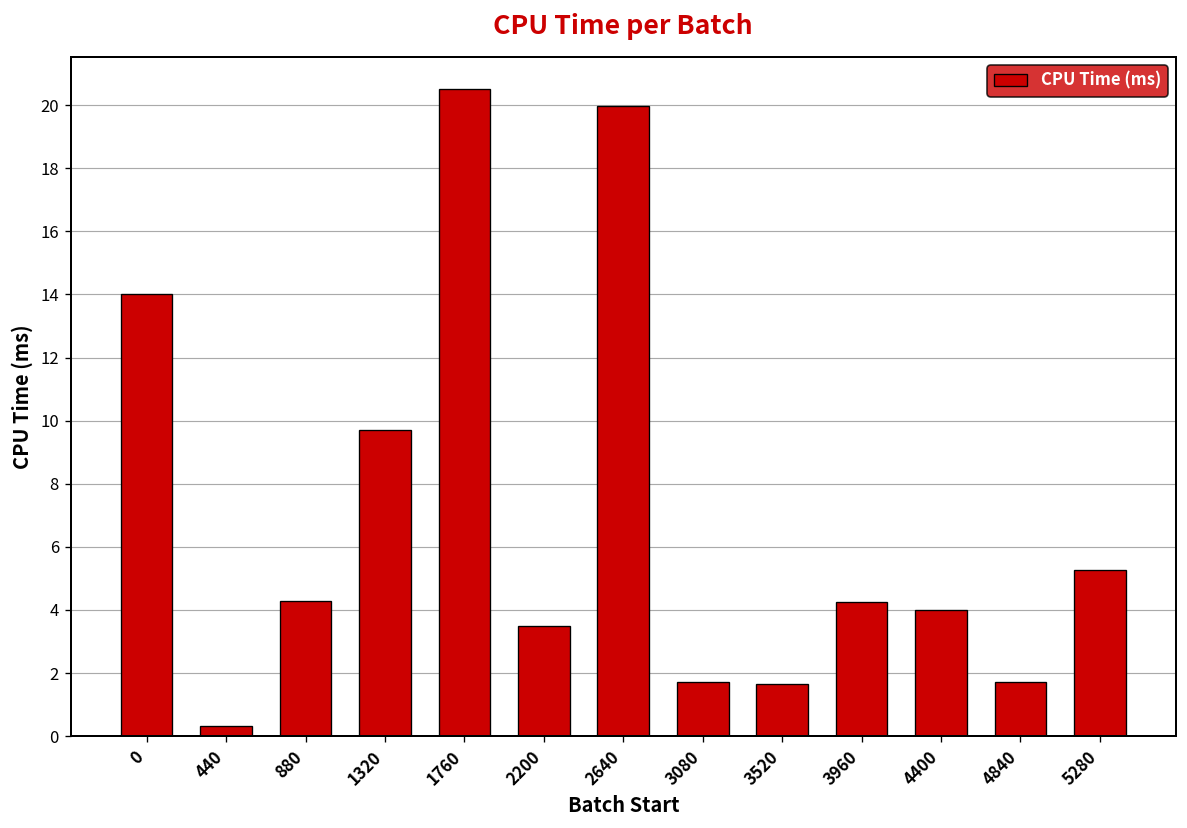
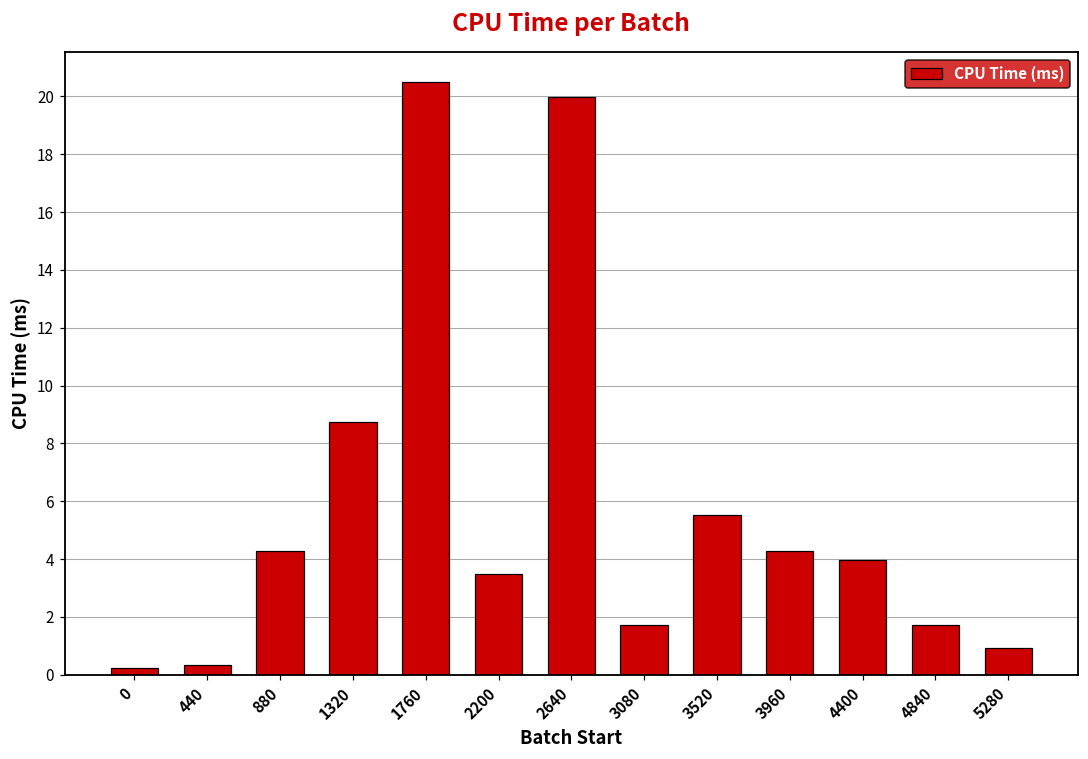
  {
-   "0": 14.0,
+   "0": 0.3,
    "440": 0.3,
    "880": 4.3,
-   "1320": 9.7,
+   "1320": 8.8,
    "1760": 20.5,
    "2200": 3.5,
    "2640": 20.0,
    "3080": 1.7,
-   "3520": 1.7,
+   "3520": 5.5,
    "3960": 4.3,
    "4400": 4.0,
    "4840": 1.7,
-   "5280": 5.3
+   "5280": 0.9
  }
